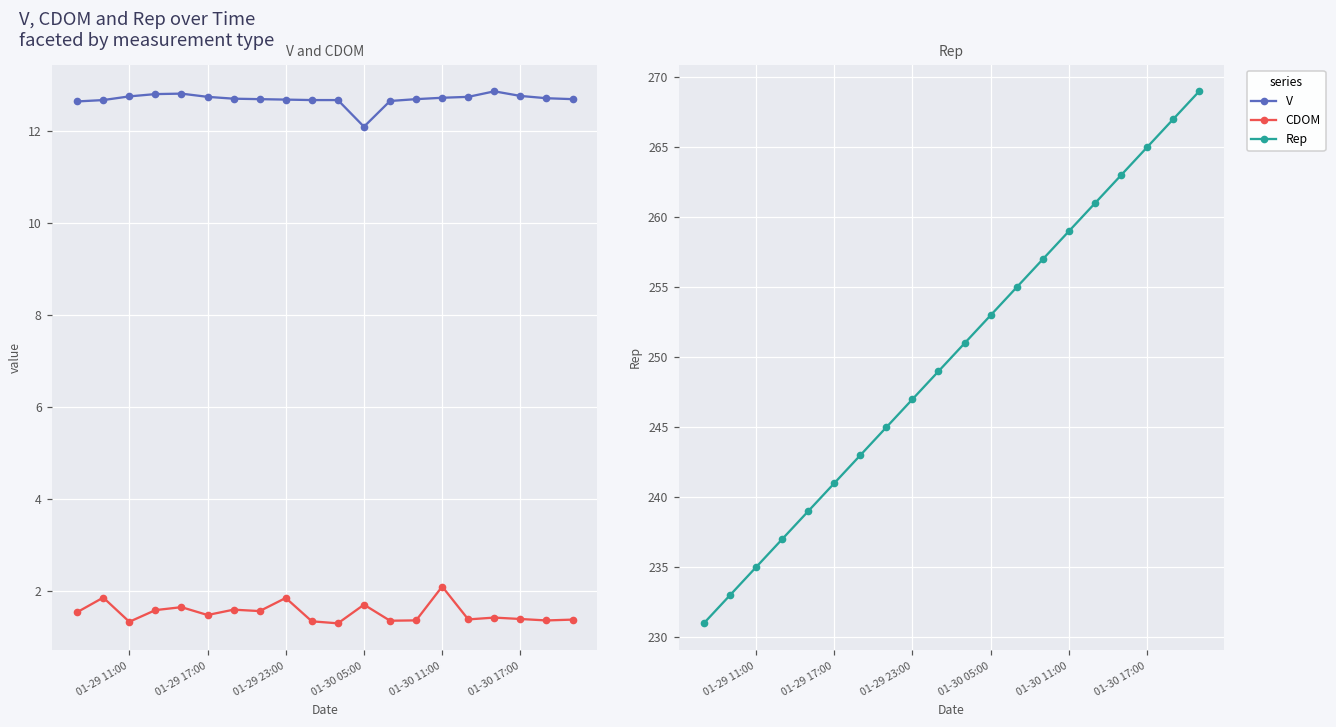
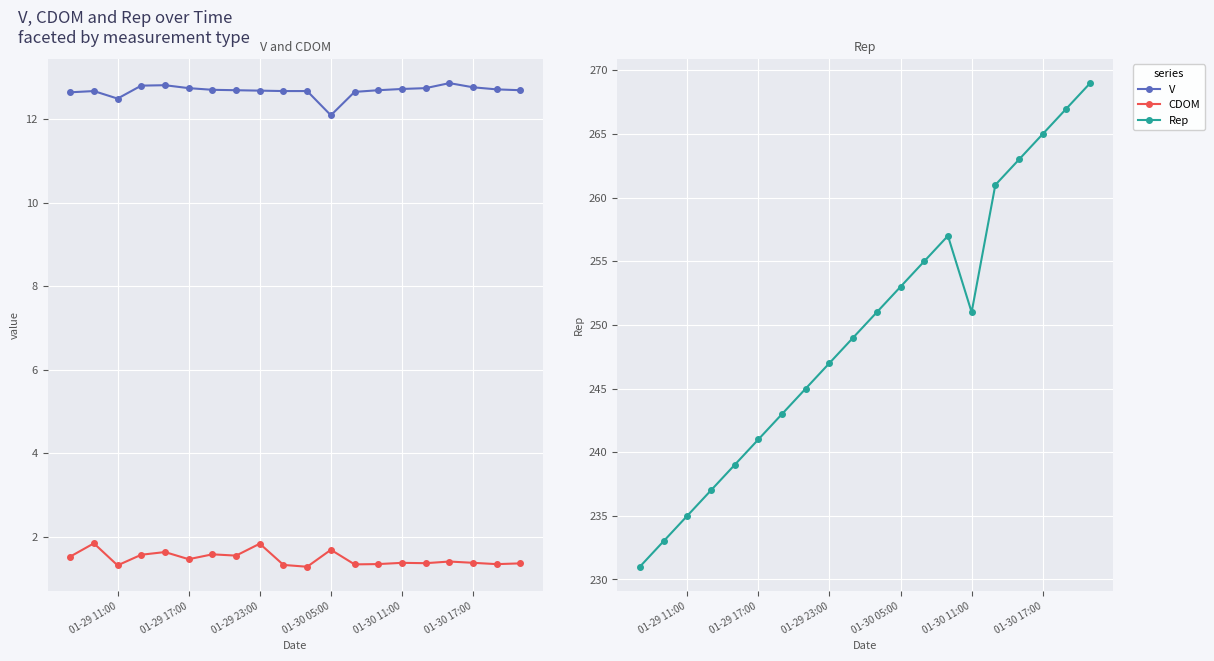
  {
    "V and CDOM": {
      "V": {
-       "01-29 11:00": 12.8,
+       "01-29 11:00": 12.5,
        "01-29 17:00": 12.7,
        "01-29 23:00": 12.7,
        "01-30 05:00": 12.1,
        "01-30 11:00": 12.7,
        "01-30 17:00": 12.8
      },
      "CDOM": {
        "01-29 11:00": 1.3,
        "01-29 17:00": 1.5,
        "01-29 23:00": 1.8,
        "01-30 05:00": 1.7,
-       "01-30 11:00": 2.1,
+       "01-30 11:00": 1.4,
        "01-30 17:00": 1.4
      }
    },
    "Rep": {
      "01-29 11:00": 235,
      "01-29 17:00": 241,
      "01-29 23:00": 247,
      "01-30 05:00": 253,
-     "01-30 11:00": 259,
+     "01-30 11:00": 251,
      "01-30 17:00": 265
    }
  }
